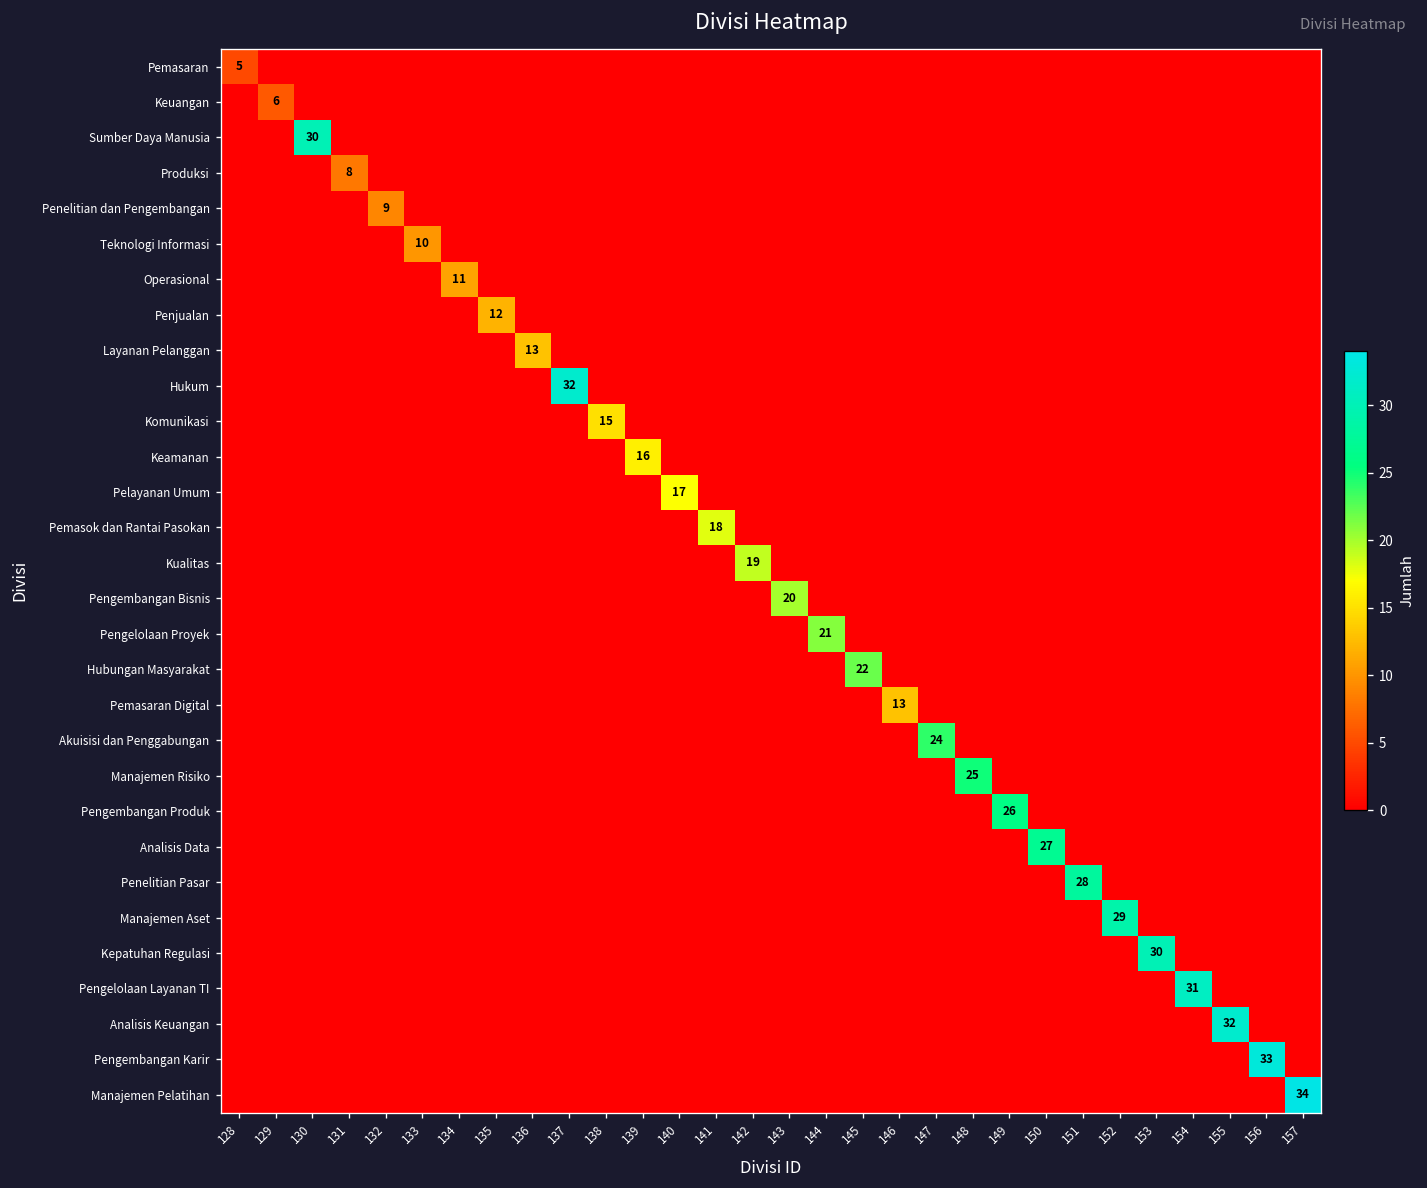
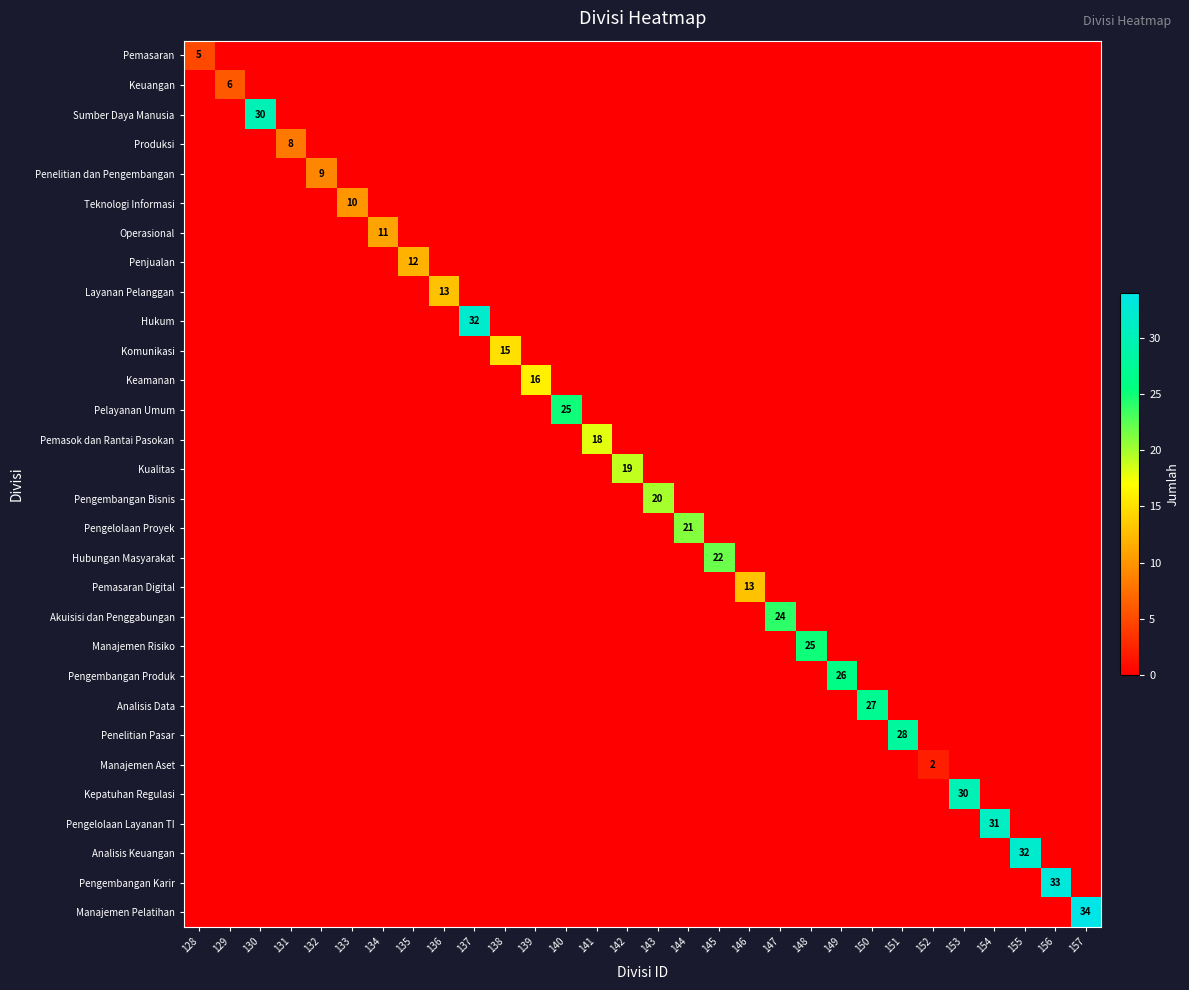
  {
    "Pemasaran": {
      "128": 5
    },
    "Keuangan": {
      "129": 6
    },
    "Sumber Daya Manusia": {
      "130": 30
    },
    "Produksi": {
      "131": 8
    },
    "Penelitian dan Pengembangan": {
      "132": 9
    },
    "Teknologi Informasi": {
      "133": 10
    },
    "Operasional": {
      "134": 11
    },
    "Penjualan": {
      "135": 12
    },
    "Layanan Pelanggan": {
      "136": 13
    },
    "Hukum": {
      "137": 32
    },
    "Komunikasi": {
      "138": 15
    },
    "Keamanan": {
      "139": 16
    },
    "Pelayanan Umum": {
-     "140": 17
+     "140": 25
    },
    "Pemasok dan Rantai Pasokan": {
      "141": 18
    },
    "Kualitas": {
      "142": 19
    },
    "Pengembangan Bisnis": {
      "143": 20
    },
    "Pengelolaan Proyek": {
      "144": 21
    },
    "Hubungan Masyarakat": {
      "145": 22
    },
    "Pemasaran Digital": {
      "146": 13
    },
    "Akuisisi dan Penggabungan": {
      "147": 24
    },
    "Manajemen Risiko": {
      "148": 25
    },
    "Pengembangan Produk": {
      "149": 26
    },
    "Analisis Data": {
      "150": 27
    },
    "Penelitian Pasar": {
      "151": 28
    },
    "Manajemen Aset": {
-     "152": 29
+     "152": 2
    },
    "Kepatuhan Regulasi": {
      "153": 30
    },
    "Pengelolaan Layanan TI": {
      "154": 31
    },
    "Analisis Keuangan": {
      "155": 32
    },
    "Pengembangan Karir": {
      "156": 33
    },
    "Manajemen Pelatihan": {
      "157": 34
    }
  }
